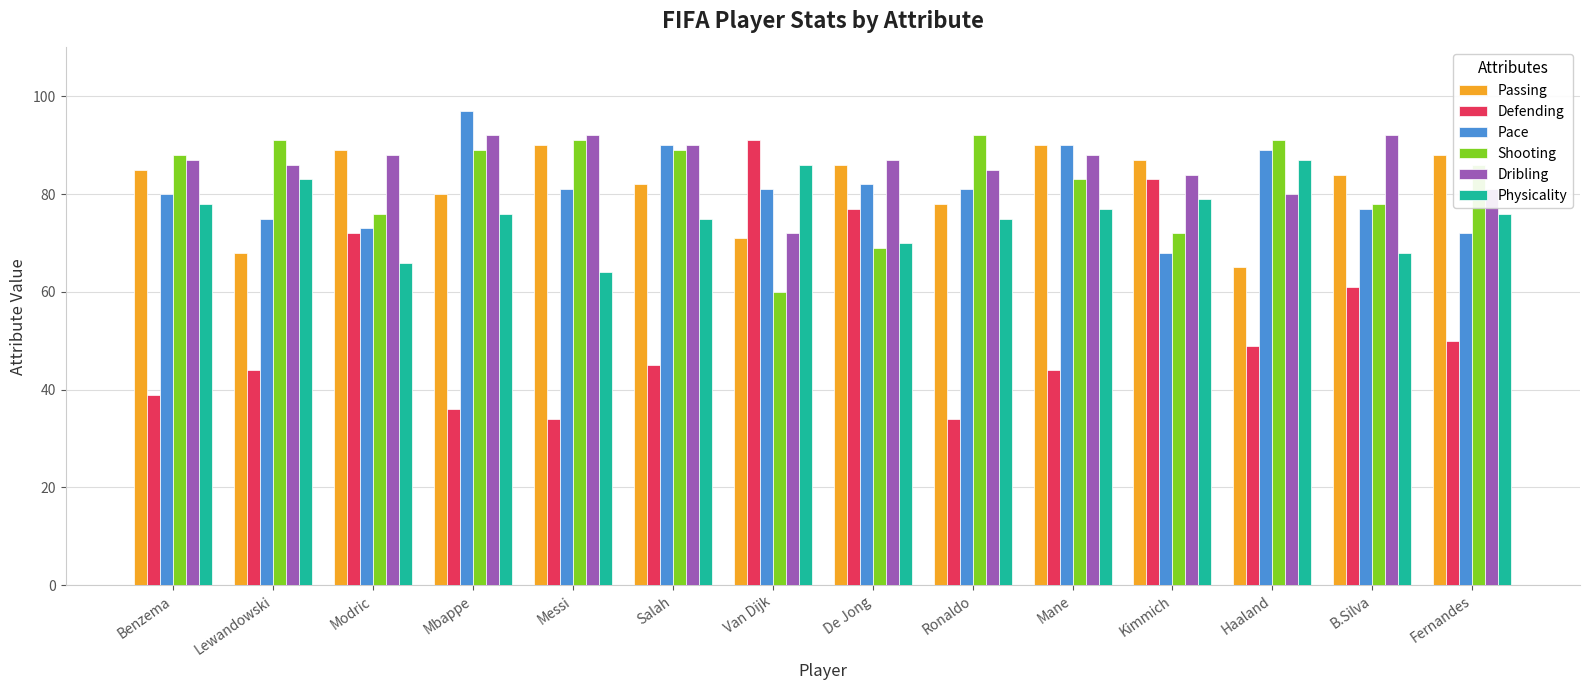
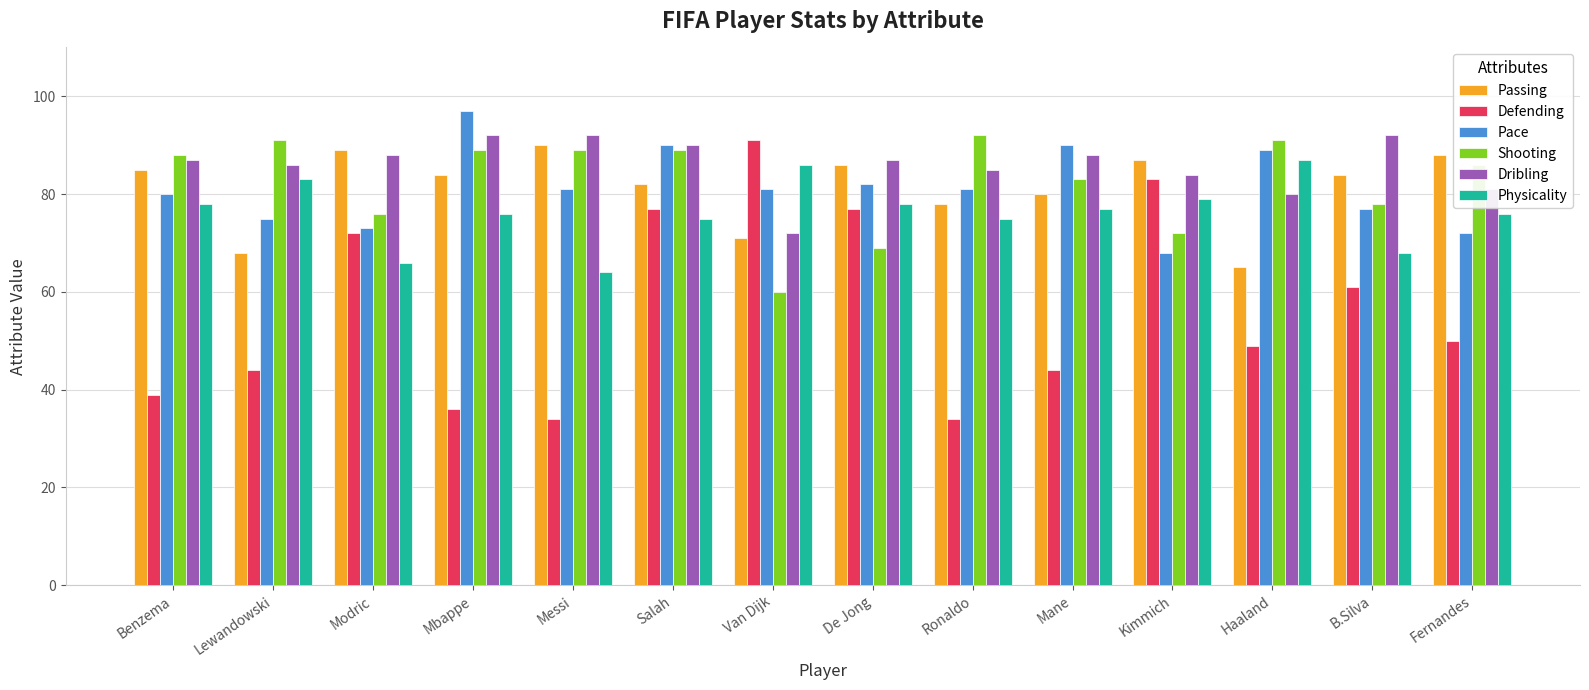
  {
    "Passing": {
      "Benzema": 85,
      "Lewandowski": 68,
      "Modric": 89,
-     "Mbappe": 80,
+     "Mbappe": 84,
      "Messi": 90,
      "Salah": 82,
      "Van Dijk": 71,
      "De Jong": 86,
      "Ronaldo": 78,
-     "Mane": 90,
+     "Mane": 80,
      "Kimmich": 87,
      "Haaland": 65,
      "B.Silva": 84,
      "Fernandes": 88
    },
    "Defending": {
      "Benzema": 39,
      "Lewandowski": 44,
      "Modric": 72,
      "Mbappe": 36,
      "Messi": 34,
-     "Salah": 45,
+     "Salah": 77,
      "Van Dijk": 91,
      "De Jong": 77,
      "Ronaldo": 34,
      "Mane": 44,
      "Kimmich": 83,
      "Haaland": 49,
      "B.Silva": 61,
      "Fernandes": 50
    },
    "Pace": {
      "Benzema": 80,
      "Lewandowski": 75,
      "Modric": 73,
      "Mbappe": 97,
      "Messi": 81,
      "Salah": 90,
      "Van Dijk": 81,
      "De Jong": 82,
      "Ronaldo": 81,
      "Mane": 90,
      "Kimmich": 68,
      "Haaland": 89,
      "B.Silva": 77,
      "Fernandes": 72
    },
    "Shooting": {
      "Benzema": 88,
      "Lewandowski": 91,
      "Modric": 76,
      "Mbappe": 89,
-     "Messi": 91,
+     "Messi": 89,
      "Salah": 89,
      "Van Dijk": 60,
      "De Jong": 69,
      "Ronaldo": 92,
      "Mane": 83,
      "Kimmich": 72,
      "Haaland": 91,
      "B.Silva": 78
    },
    "Dribling": {
      "Benzema": 87,
      "Lewandowski": 86,
      "Modric": 88,
      "Mbappe": 92,
      "Messi": 92,
      "Salah": 90,
      "Van Dijk": 72,
      "De Jong": 87,
      "Ronaldo": 85,
      "Mane": 88,
      "Kimmich": 84,
      "Haaland": 80,
      "B.Silva": 92
    },
    "Physicality": {
      "Benzema": 78,
      "Lewandowski": 83,
      "Modric": 66,
      "Mbappe": 76,
      "Messi": 64,
      "Salah": 75,
      "Van Dijk": 86,
-     "De Jong": 70,
+     "De Jong": 78,
      "Ronaldo": 75,
      "Mane": 77,
      "Kimmich": 79,
      "Haaland": 87,
      "B.Silva": 68,
      "Fernandes": 76
    }
  }
